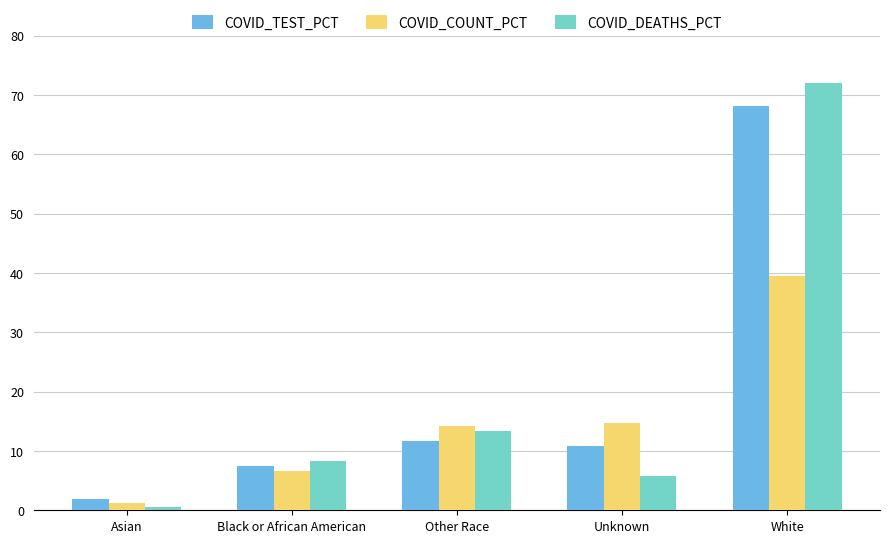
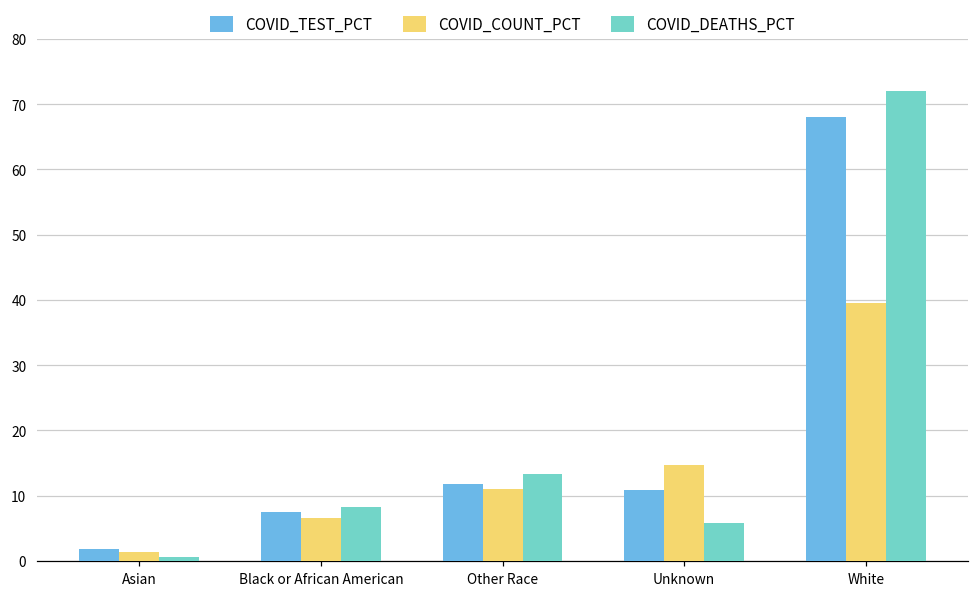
  {
    "COVID_COUNT_PCT": {
      "Asian": 1,
      "Black or African American": 7,
-     "Other Race": 14,
+     "Other Race": 11,
      "Unknown": 15,
      "White": 40
    }
  }
